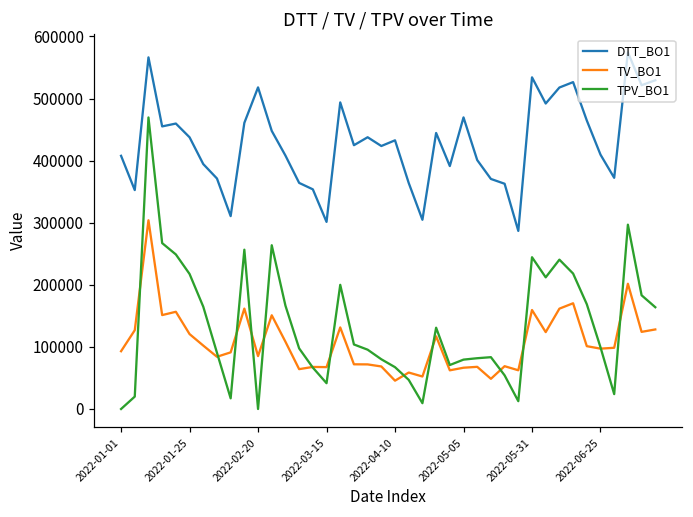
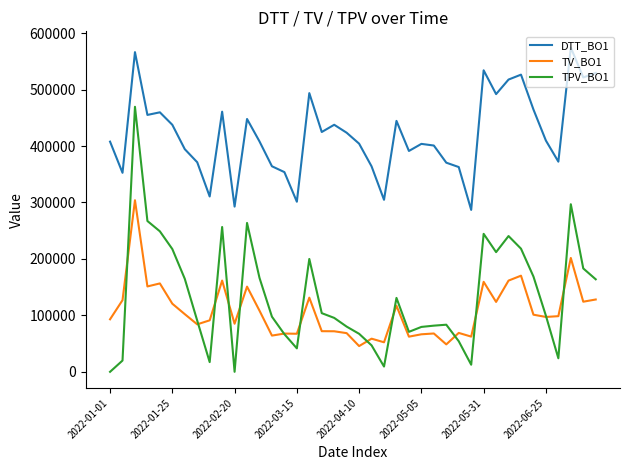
  {
    "DTT_BO1": {
      "2022-01-01": 410000,
      "2022-01-25": 440000,
-     "2022-02-20": 520000,
+     "2022-02-20": 290000,
      "2022-03-15": 300000,
-     "2022-04-10": 430000,
-     "2022-05-05": 470000,
+     "2022-04-10": 400000,
+     "2022-05-05": 400000,
      "2022-05-31": 530000,
      "2022-06-25": 410000
    },
    "TV_BO1": {
      "2022-01-01": 90000,
      "2022-01-25": 120000,
      "2022-02-20": 90000,
      "2022-03-15": 70000,
      "2022-04-10": 50000,
      "2022-05-05": 70000,
      "2022-05-31": 160000
    },
    "TPV_BO1": {
      "2022-01-01": 0,
      "2022-01-25": 220000,
      "2022-02-20": 0,
      "2022-03-15": 40000,
      "2022-04-10": 70000,
      "2022-05-05": 80000,
      "2022-05-31": 240000
    }
  }
